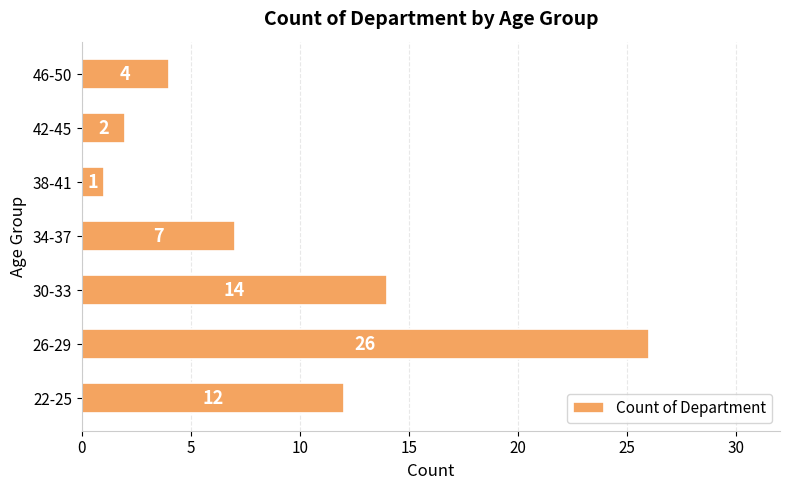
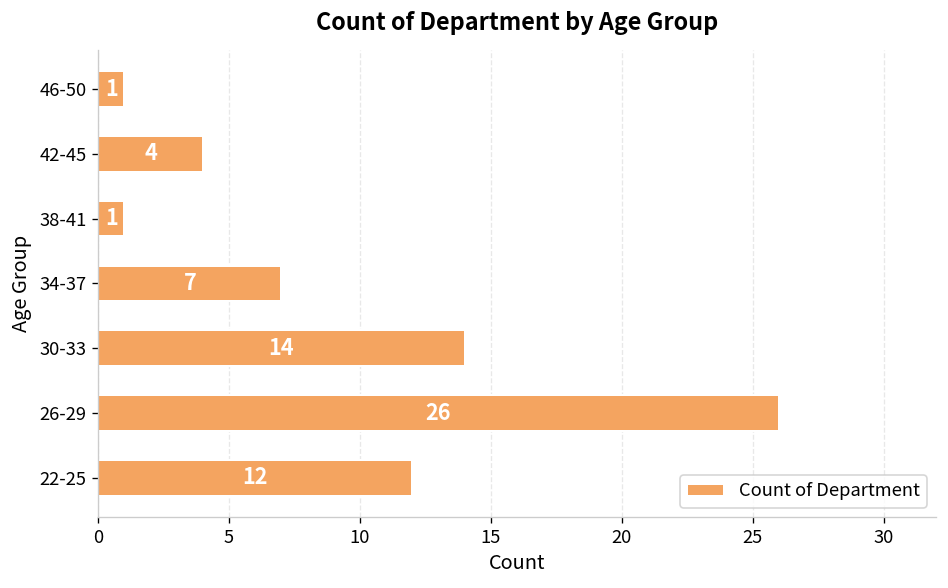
  {
-   "46-50": 4,
-   "42-45": 2,
+   "46-50": 1,
+   "42-45": 4,
    "38-41": 1,
    "34-37": 7,
    "30-33": 14,
    "26-29": 26,
    "22-25": 12
  }
